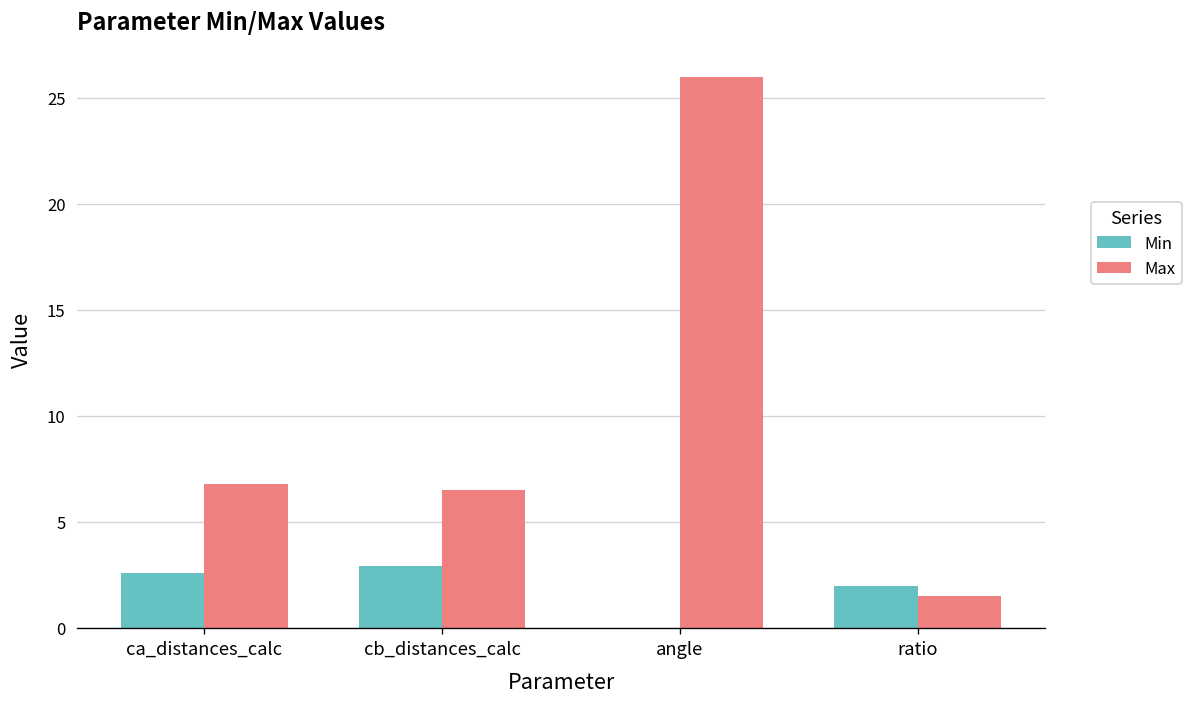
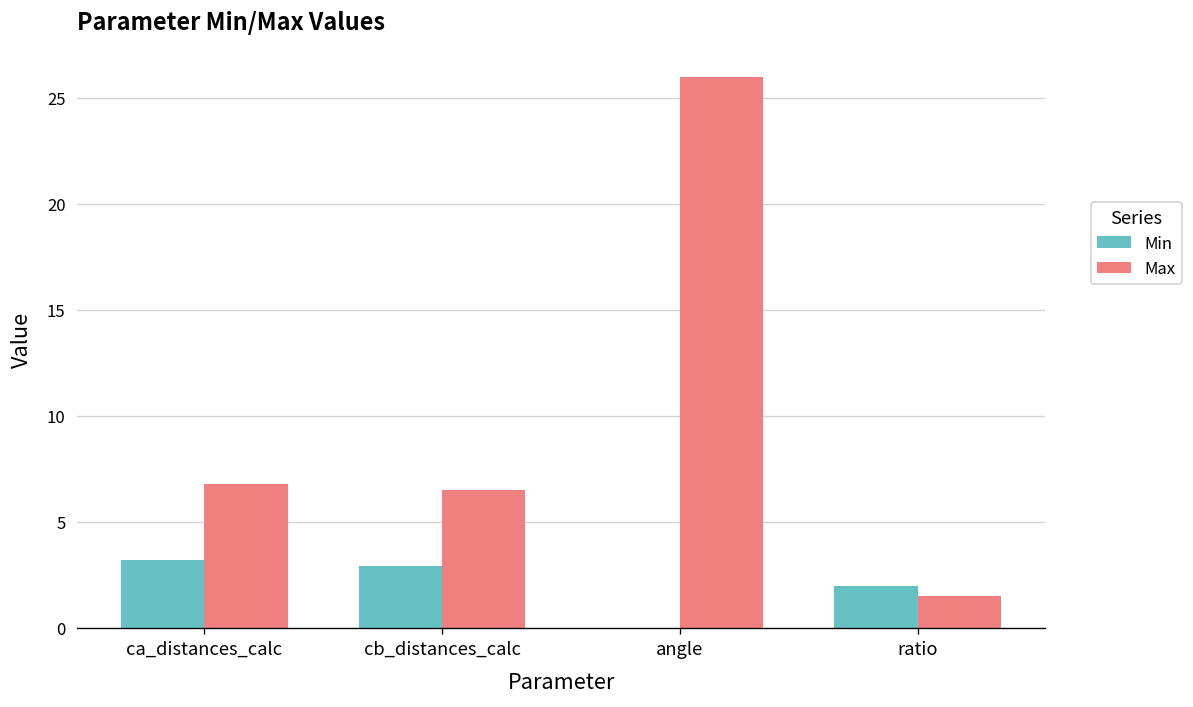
  {
    "Min": {
-     "ca_distances_calc": 2.6,
+     "ca_distances_calc": 3.2,
      "cb_distances_calc": 2.9,
      "angle": 0.0,
      "ratio": 2.0
    },
    "Max": {
      "ca_distances_calc": 6.8,
      "cb_distances_calc": 6.5,
      "angle": 26.0,
      "ratio": 1.5
    }
  }
